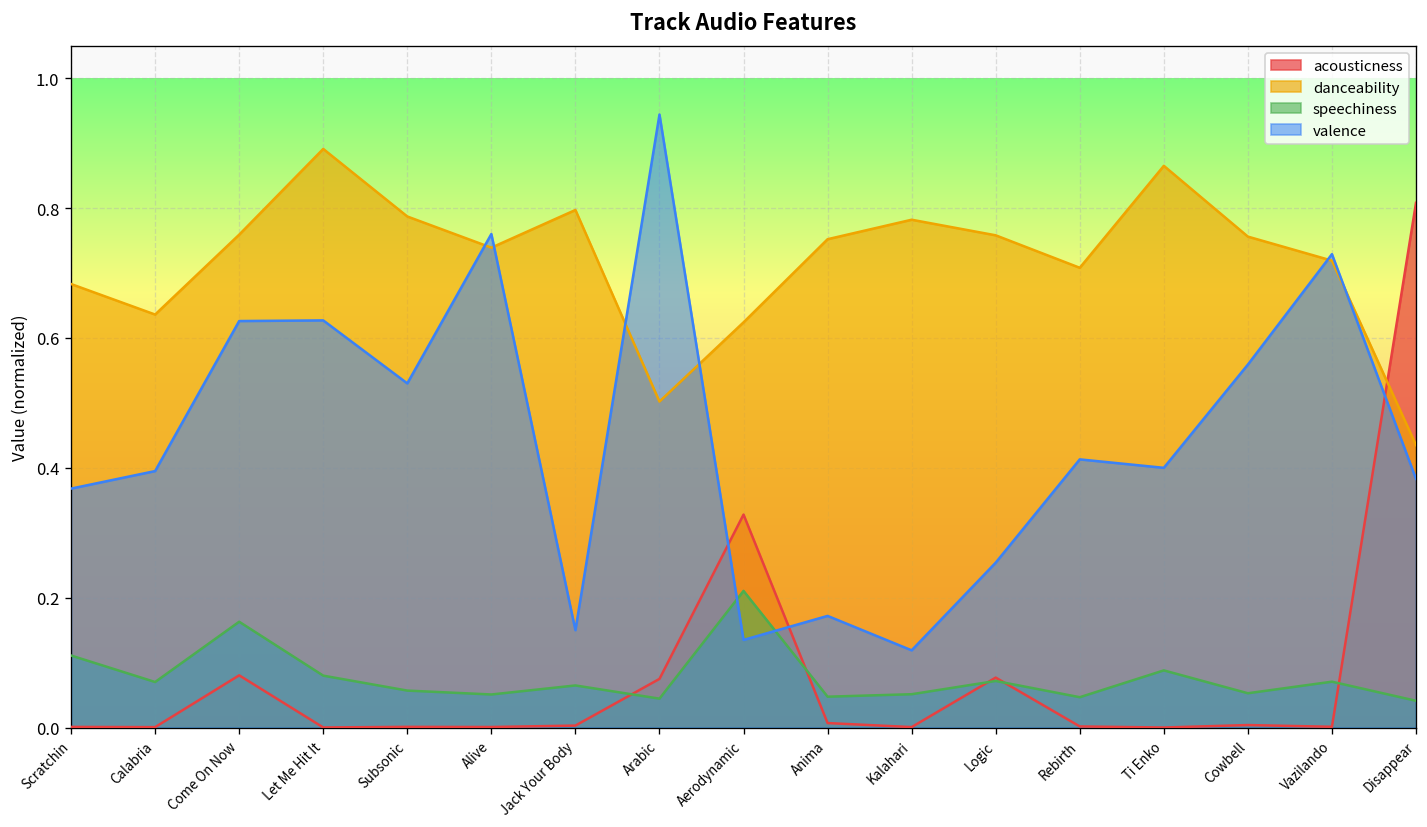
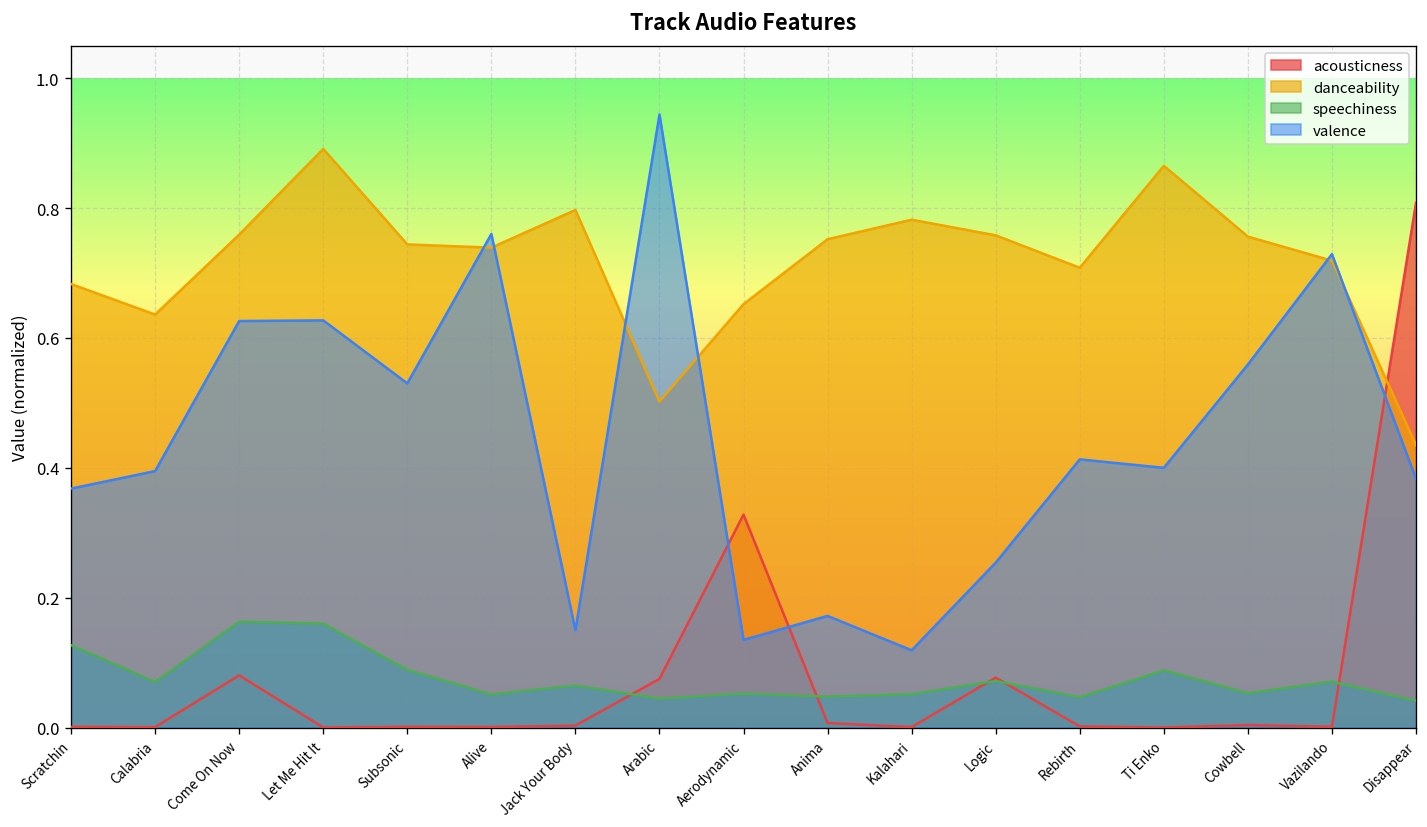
  {
    "acousticness": {
      "Scratchin": 0.00,
      "Calabria": 0.00,
      "Come On Now": 0.08,
      "Let Me Hit It": 0.00,
      "Subsonic": 0.00,
      "Alive": 0.00,
      "Jack Your Body": 0.00,
      "Arabic": 0.08,
      "Aerodynamic": 0.33,
      "Anima": 0.01,
      "Kalahari": 0.00,
      "Logic": 0.08,
      "Rebirth": 0.00,
      "Ti Enko": 0.00,
      "Cowbell": 0.00,
      "Vazilando": 0.00,
      "Disappear": 0.81
    },
    "danceability": {
      "Scratchin": 0.68,
      "Calabria": 0.64,
      "Come On Now": 0.76,
      "Let Me Hit It": 0.89,
-     "Subsonic": 0.79,
+     "Subsonic": 0.74,
      "Alive": 0.74,
      "Jack Your Body": 0.80,
      "Arabic": 0.50,
-     "Aerodynamic": 0.62,
+     "Aerodynamic": 0.65,
      "Anima": 0.75,
      "Kalahari": 0.78,
      "Logic": 0.76,
      "Rebirth": 0.71,
      "Ti Enko": 0.87,
      "Cowbell": 0.76,
      "Vazilando": 0.72,
      "Disappear": 0.44
    },
    "speechiness": {
-     "Scratchin": 0.11,
+     "Scratchin": 0.13,
      "Calabria": 0.07,
      "Come On Now": 0.16,
-     "Let Me Hit It": 0.08,
-     "Subsonic": 0.06,
+     "Let Me Hit It": 0.16,
+     "Subsonic": 0.09,
      "Alive": 0.05,
      "Jack Your Body": 0.06,
      "Arabic": 0.04,
-     "Aerodynamic": 0.21,
+     "Aerodynamic": 0.05,
      "Anima": 0.05,
      "Kalahari": 0.05,
      "Logic": 0.07,
      "Rebirth": 0.05,
      "Ti Enko": 0.09,
      "Cowbell": 0.05,
      "Vazilando": 0.07,
      "Disappear": 0.04
    },
    "valence": {
      "Scratchin": 0.37,
      "Calabria": 0.40,
      "Come On Now": 0.63,
      "Let Me Hit It": 0.63,
      "Subsonic": 0.53,
      "Alive": 0.76,
      "Jack Your Body": 0.15,
      "Arabic": 0.94,
      "Aerodynamic": 0.14,
      "Anima": 0.17,
      "Kalahari": 0.12,
      "Logic": 0.25,
      "Rebirth": 0.41,
      "Ti Enko": 0.40,
      "Cowbell": 0.56,
      "Vazilando": 0.73,
      "Disappear": 0.38
    }
  }
